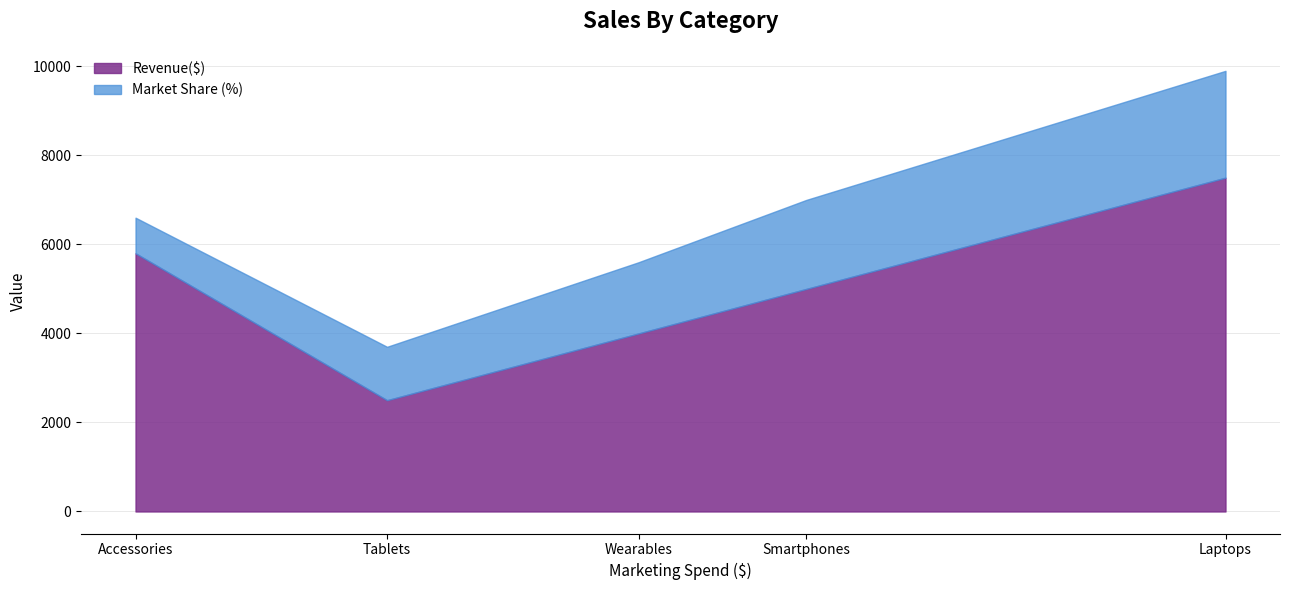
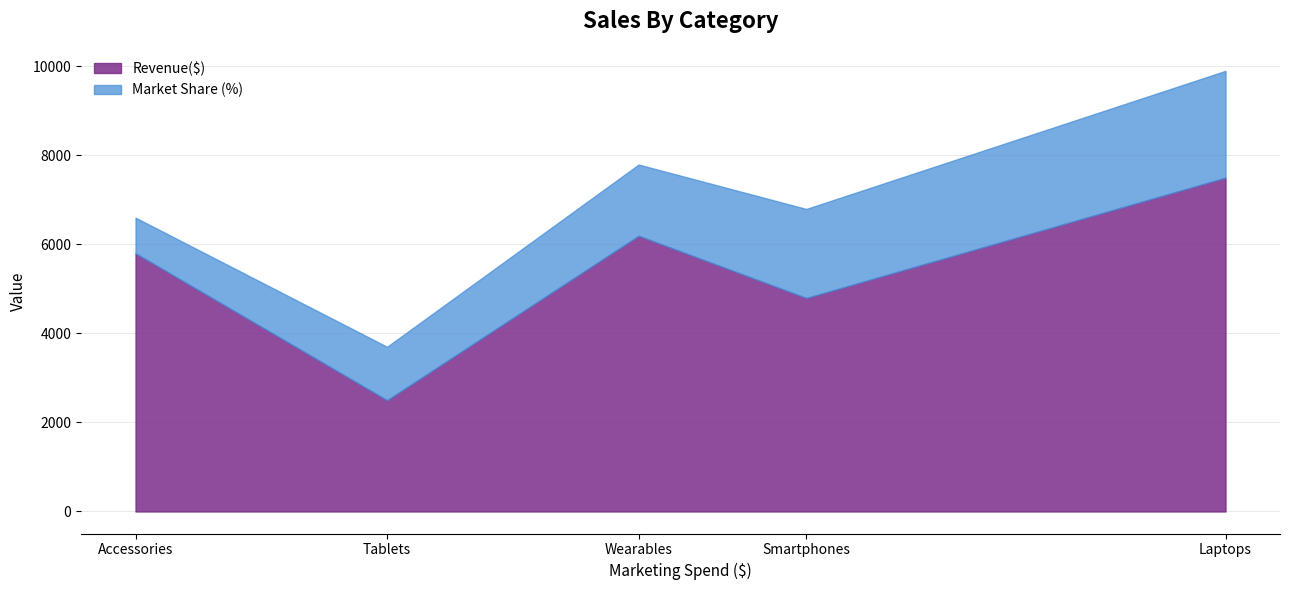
  {
    "Revenue($)": {
      "Accessories": 5800,
      "Tablets": 2500,
-     "Wearables": 4000,
-     "Smartphones": 5000,
+     "Wearables": 6200,
+     "Smartphones": 4800,
      "Laptops": 7500
    },
    "Market Share (%)": {
      "Accessories": 800,
      "Tablets": 1200,
      "Wearables": 1600,
      "Smartphones": 2000,
      "Laptops": 2400
    }
  }
